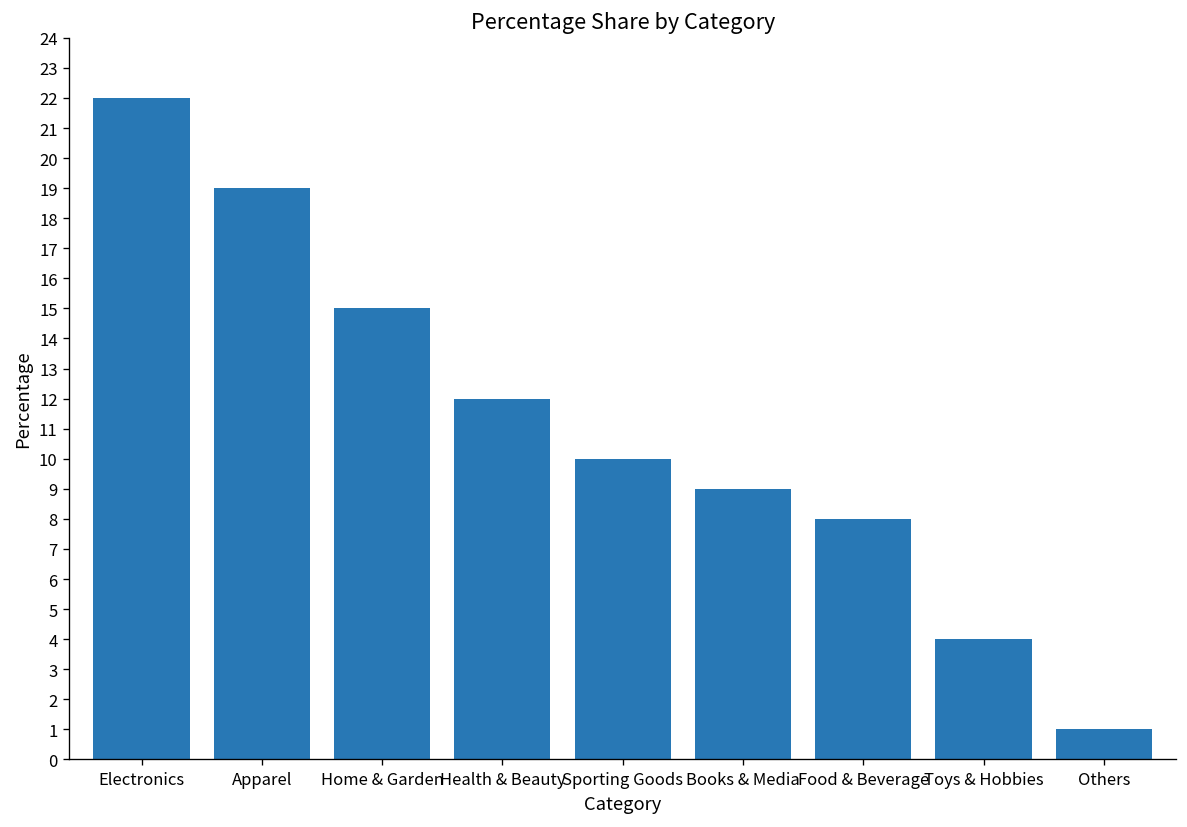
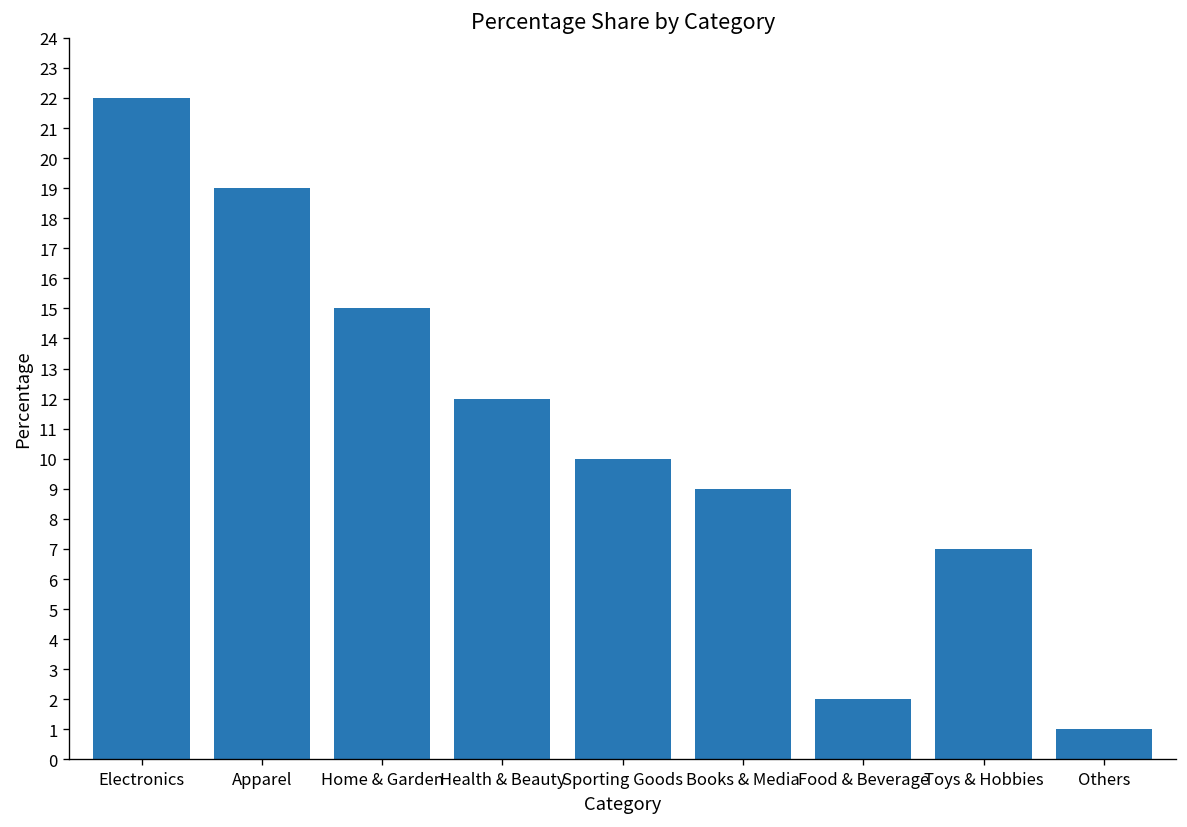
  {
    "Electronics": 22,
    "Apparel": 19,
    "Home & Garden": 15,
    "Health & Beauty": 12,
    "Sporting Goods": 10,
    "Books & Media": 9,
-   "Food & Beverage": 8,
-   "Toys & Hobbies": 4,
+   "Food & Beverage": 2,
+   "Toys & Hobbies": 7,
    "Others": 1
  }
